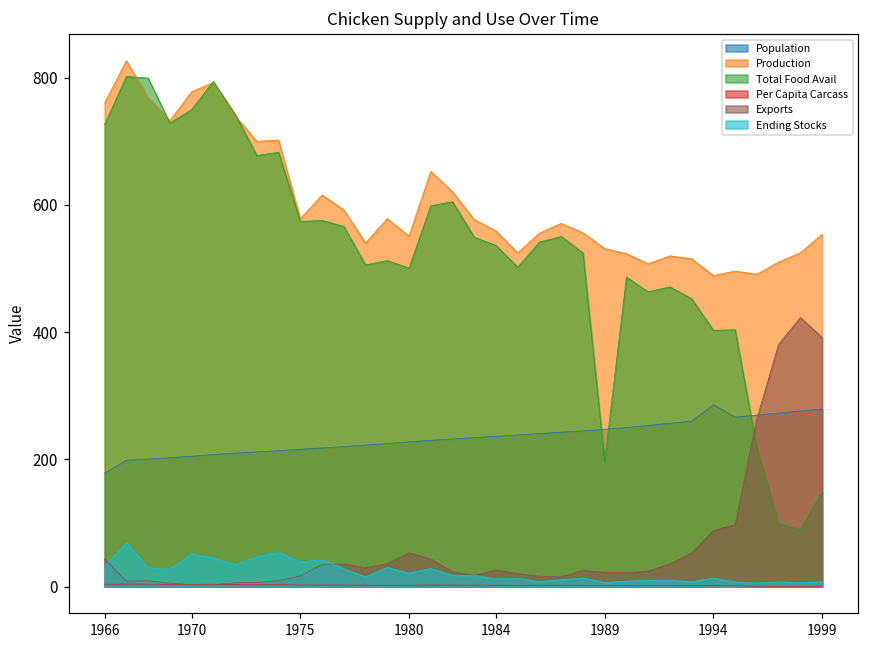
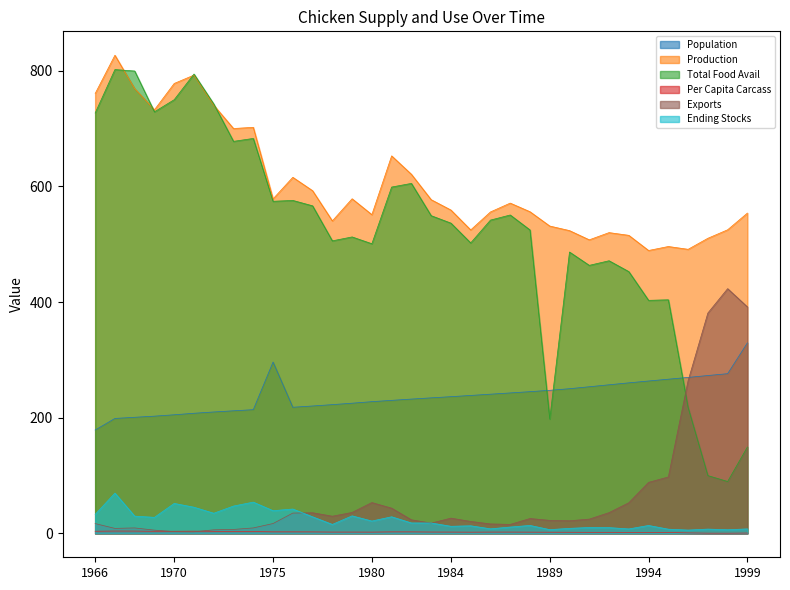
  {
    "Population": {
      "1966": 180,
      "1970": 210,
-     "1975": 220,
+     "1975": 300,
      "1980": 230,
      "1984": 240,
      "1989": 250,
-     "1994": 290,
-     "1999": 280
+     "1994": 260,
+     "1999": 330
    },
    "Production": {
      "1966": 760,
      "1970": 780,
      "1980": 550,
      "1984": 560,
      "1989": 530,
      "1994": 490,
      "1999": 550
    },
    "Total Food Avail": {
      "1966": 730,
      "1970": 750,
      "1980": 500,
      "1984": 540,
      "1989": 200,
      "1994": 400,
      "1999": 150
    },
    "Per Capita Carcass": {
      "1966": 0,
      "1975": 0,
      "1980": 0,
      "1984": 0,
      "1989": 0,
      "1994": 0,
      "1999": 0
    },
    "Exports": {
-     "1966": 40,
+     "1966": 20,
      "1975": 20,
      "1980": 50,
      "1984": 30,
      "1989": 20,
      "1994": 90,
      "1999": 390
    },
    "Ending Stocks": {
      "1966": 30,
      "1970": 50,
      "1975": 40,
      "1980": 20,
      "1984": 10,
      "1989": 10,
      "1994": 10,
      "1999": 10
    }
  }
